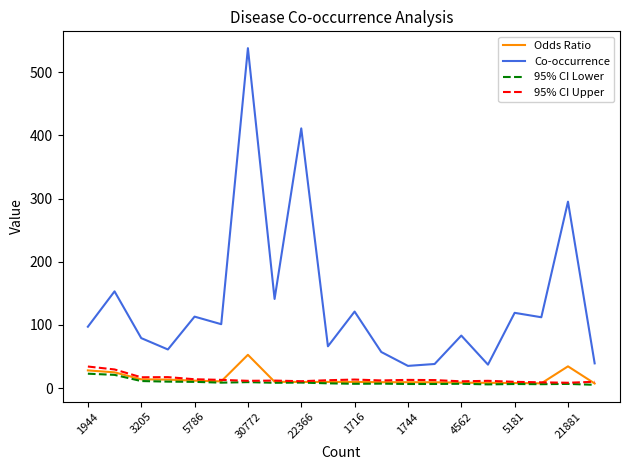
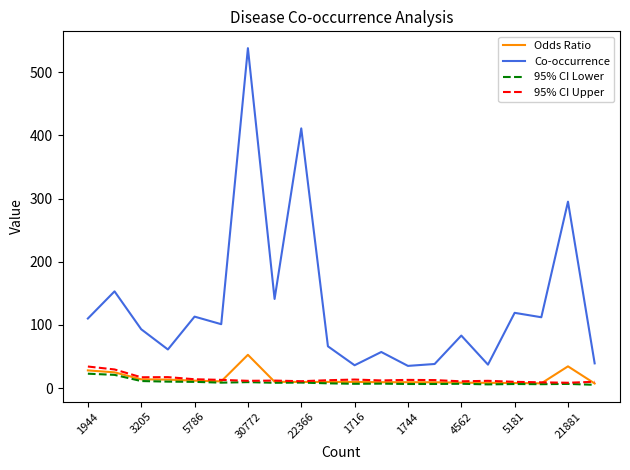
  {
    "Odds Ratio": {
      "1944": 30,
      "30772": 50,
      "21881": 30
    },
    "Co-occurrence": {
-     "1944": 100,
-     "3205": 80,
+     "1944": 110,
+     "3205": 90,
      "5786": 110,
      "30772": 540,
      "22366": 410,
-     "1716": 120,
+     "1716": 40,
      "1744": 40,
      "4562": 80,
      "5181": 120,
      "21881": 300
    },
    "95% CI Lower": {
      "1944": 20
    },
    "95% CI Upper": {
      "1944": 30
    }
  }
